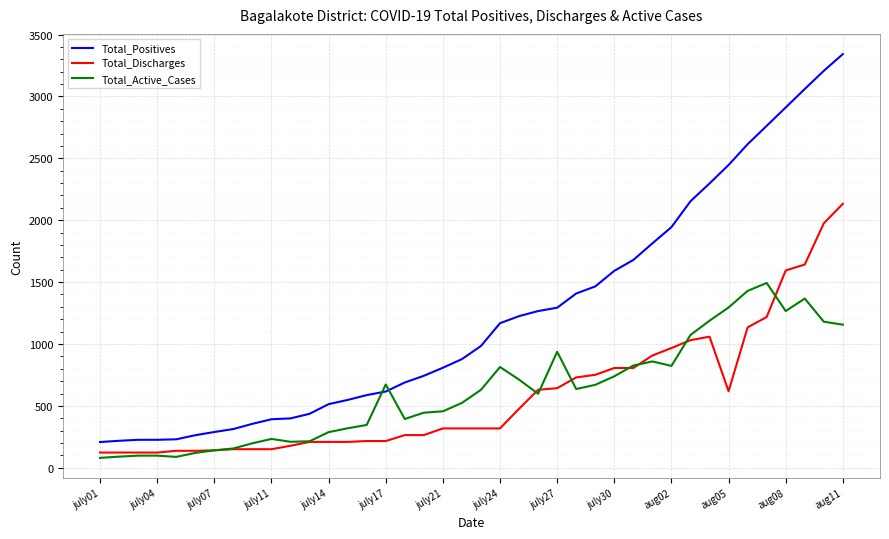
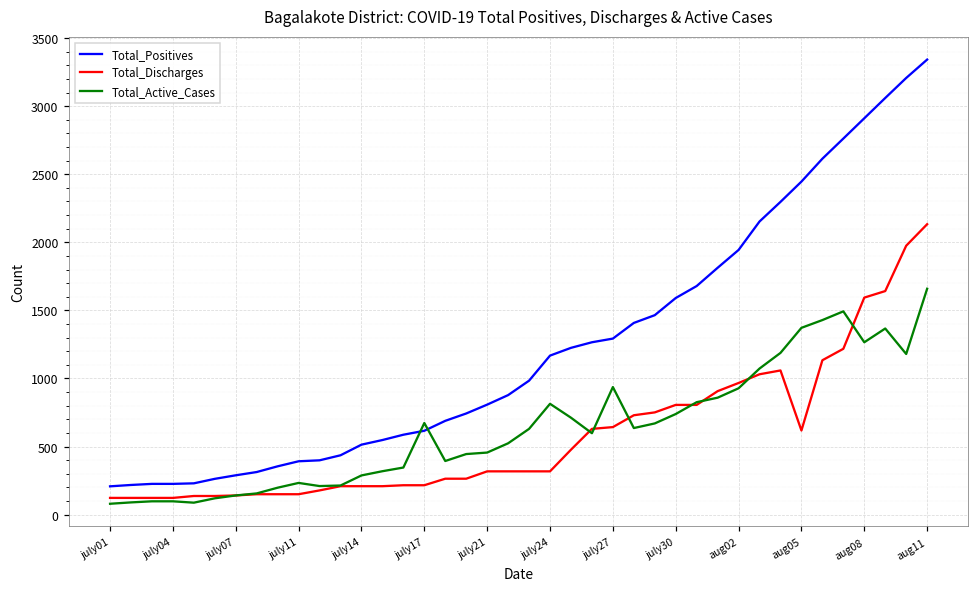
  {
    "Total_Positives": {
      "july01": 210,
      "july04": 230,
      "july07": 290,
      "july11": 390,
      "july14": 510,
      "july17": 620,
      "july21": 810,
      "july24": 1170,
      "july27": 1290,
      "july30": 1590,
      "aug02": 1940,
      "aug05": 2450,
      "aug08": 2910,
      "aug11": 3340
    },
    "Total_Discharges": {
      "july01": 120,
      "july04": 120,
      "july11": 150,
      "july14": 210,
      "july17": 220,
      "july21": 320,
      "july24": 320,
      "july27": 640,
      "july30": 810,
      "aug02": 970,
      "aug05": 620,
      "aug08": 1590,
      "aug11": 2130
    },
    "Total_Active_Cases": {
      "july01": 80,
      "july04": 100,
      "july11": 230,
      "july14": 290,
      "july17": 670,
      "july21": 460,
      "july24": 810,
      "july27": 940,
      "july30": 740,
-     "aug02": 820,
-     "aug05": 1300,
+     "aug02": 930,
+     "aug05": 1370,
      "aug08": 1270,
-     "aug11": 1160
+     "aug11": 1660
    }
  }
